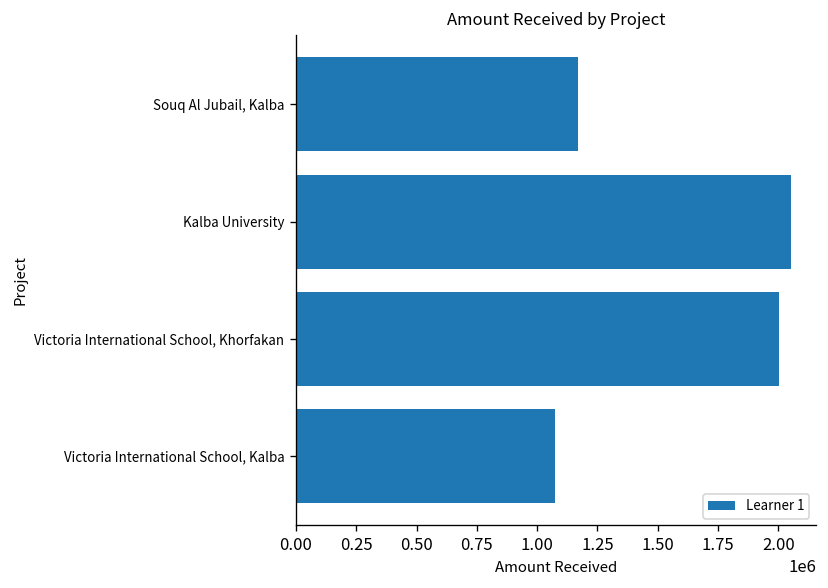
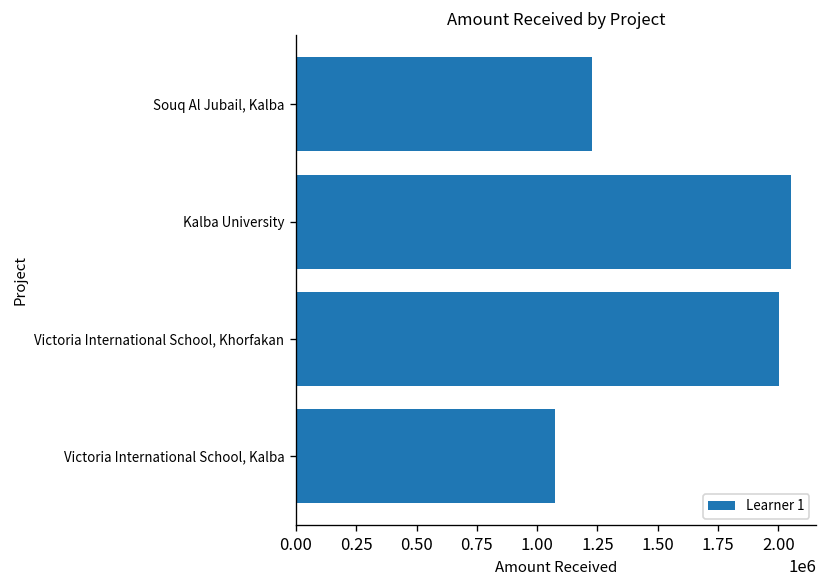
  {
-   "Souq Al Jubail, Kalba": 1170000,
+   "Souq Al Jubail, Kalba": 1230000,
    "Kalba University": 2050000,
    "Victoria International School, Khorfakan": 2000000,
    "Victoria International School, Kalba": 1070000
  }
